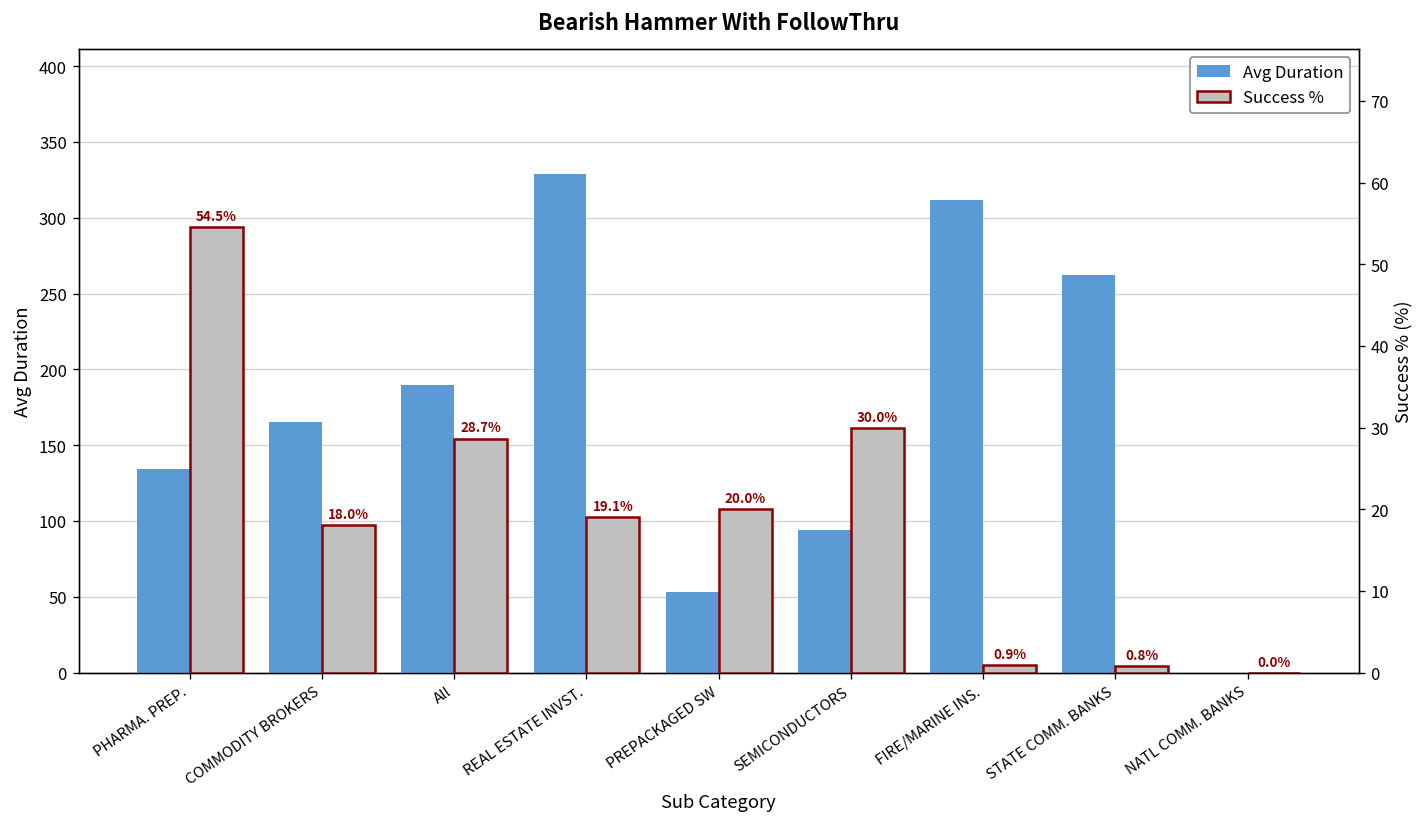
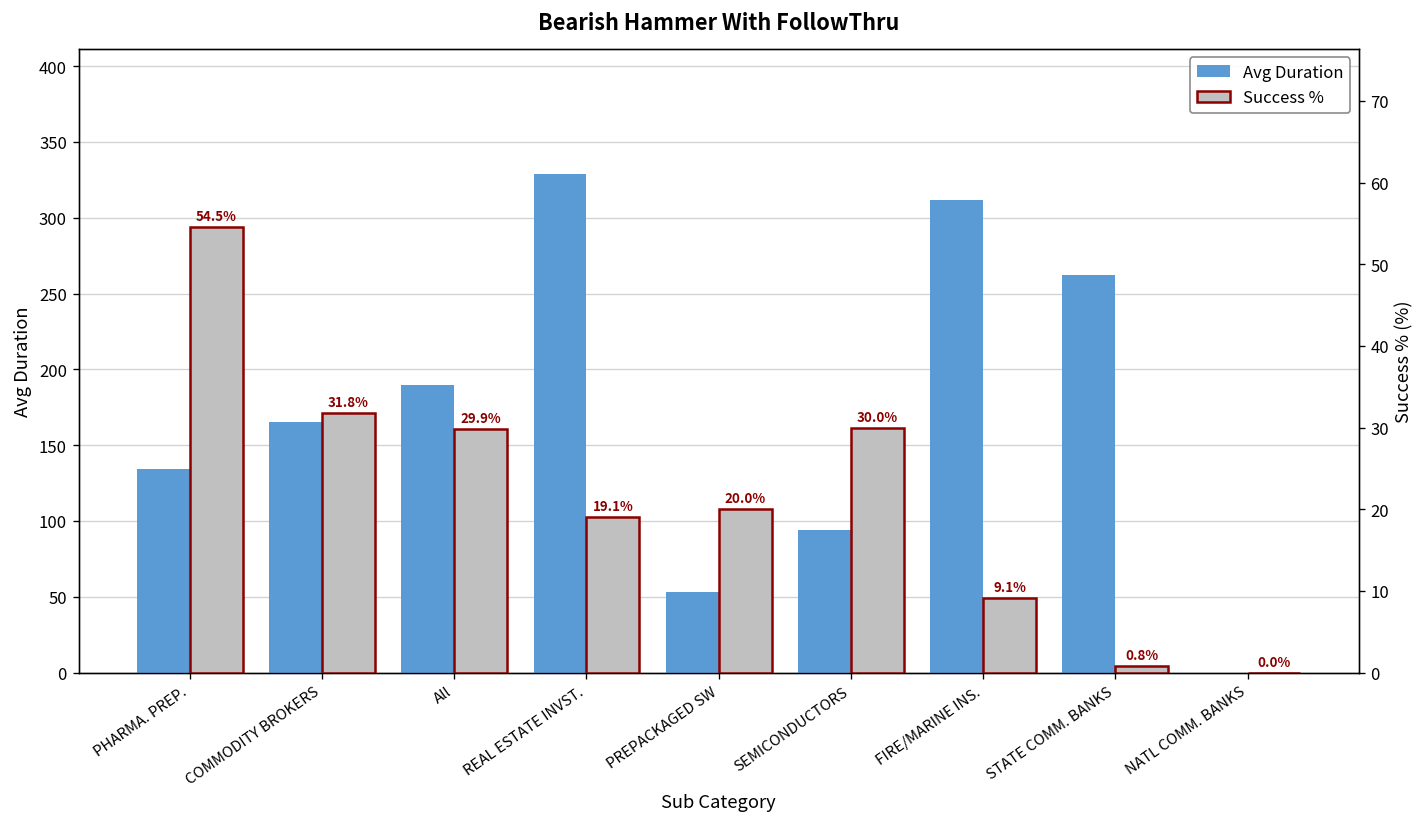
  {
    "Success %": {
      "PHARMA. PREP.": "54.5%",
-     "COMMODITY BROKERS": "18.0%",
-     "All": "28.7%",
+     "COMMODITY BROKERS": "31.8%",
+     "All": "29.9%",
      "REAL ESTATE INVST.": "19.1%",
      "PREPACKAGED SW": "20.0%",
      "SEMICONDUCTORS": "30.0%",
-     "FIRE/MARINE INS.": "0.9%",
+     "FIRE/MARINE INS.": "9.1%",
      "STATE COMM. BANKS": "0.8%",
      "NATL COMM. BANKS": "0.0%"
    }
  }
